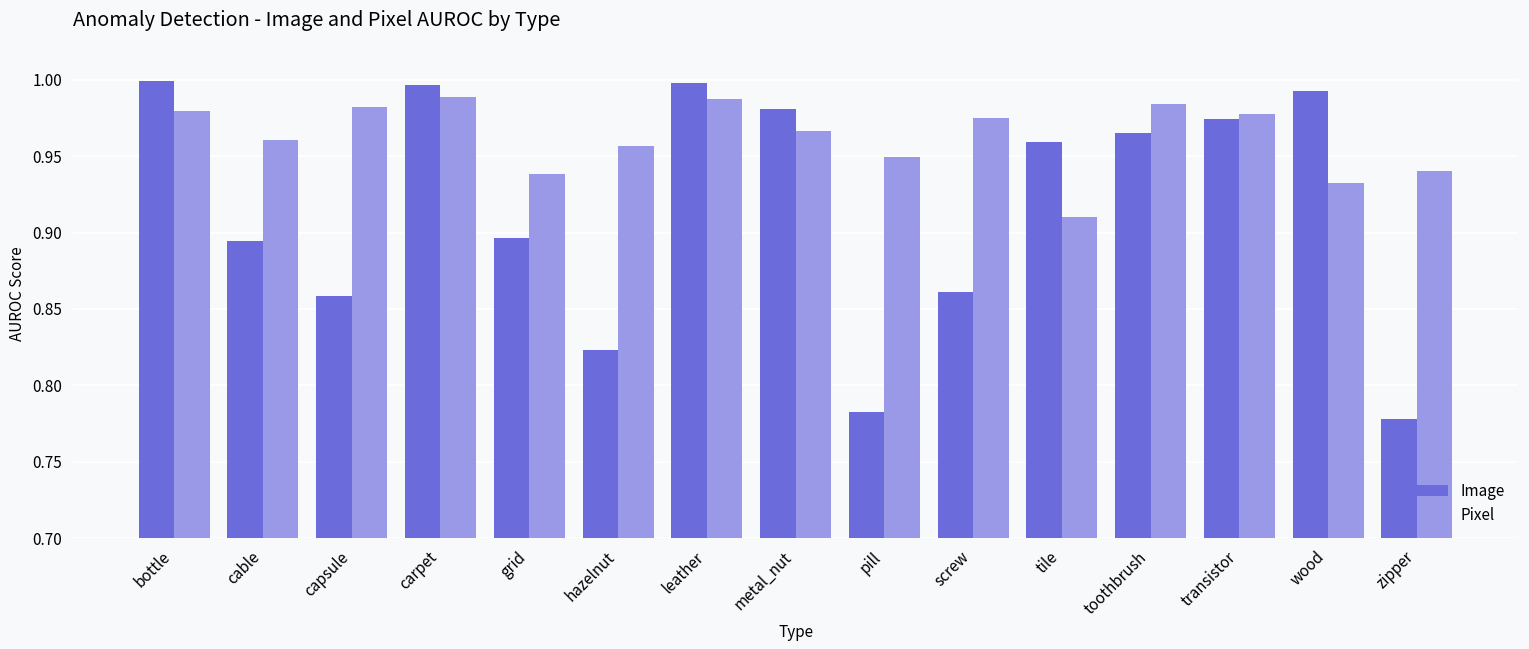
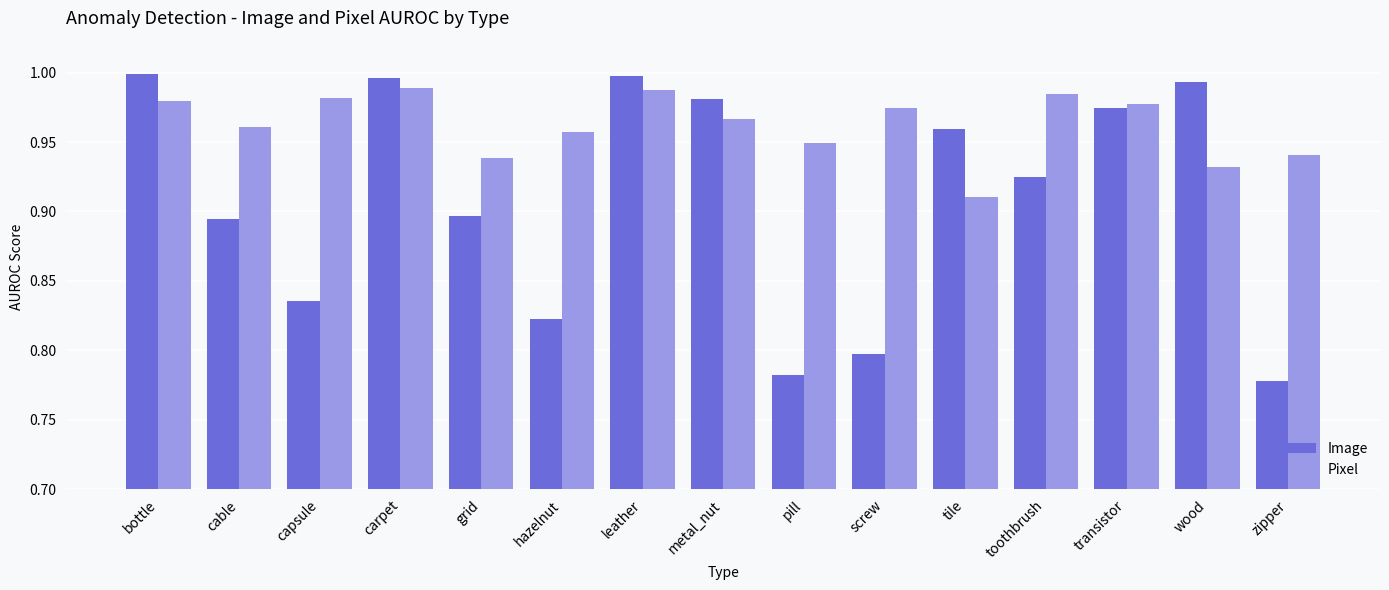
  {
    "Image": {
      "bottle": 0.999,
      "cable": 0.894,
-     "capsule": 0.858,
+     "capsule": 0.835,
      "carpet": 0.996,
      "grid": 0.896,
      "hazelnut": 0.823,
      "leather": 0.998,
      "metal_nut": 0.981,
      "pill": 0.783,
-     "screw": 0.861,
+     "screw": 0.797,
      "tile": 0.959,
-     "toothbrush": 0.965,
+     "toothbrush": 0.925,
      "transistor": 0.975,
      "wood": 0.993,
      "zipper": 0.778
    },
    "Pixel": {
      "bottle": 0.980,
      "cable": 0.961,
      "capsule": 0.982,
      "carpet": 0.989,
      "grid": 0.938,
      "hazelnut": 0.957,
      "leather": 0.988,
      "metal_nut": 0.967,
      "pill": 0.949,
      "screw": 0.975,
      "tile": 0.910,
      "toothbrush": 0.984,
      "transistor": 0.977,
      "wood": 0.932,
      "zipper": 0.941
    }
  }
